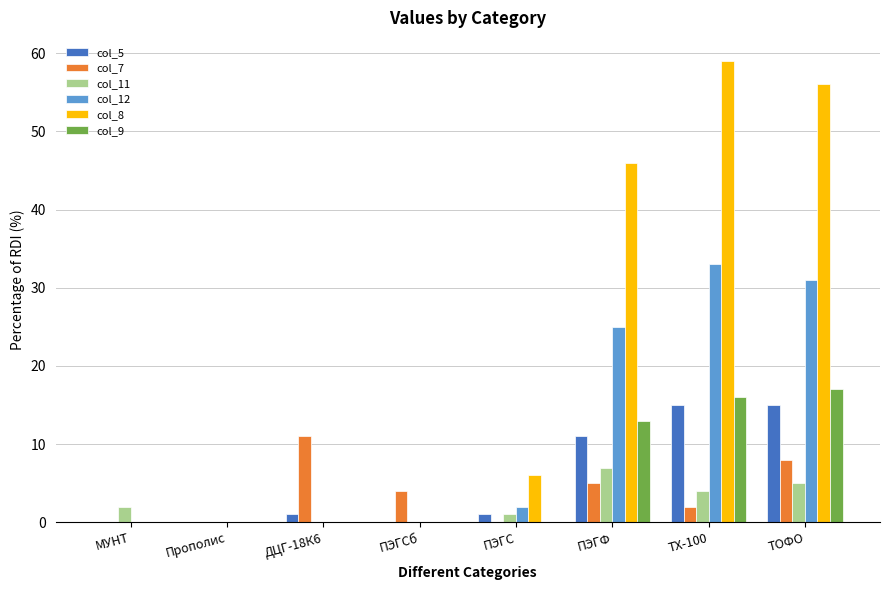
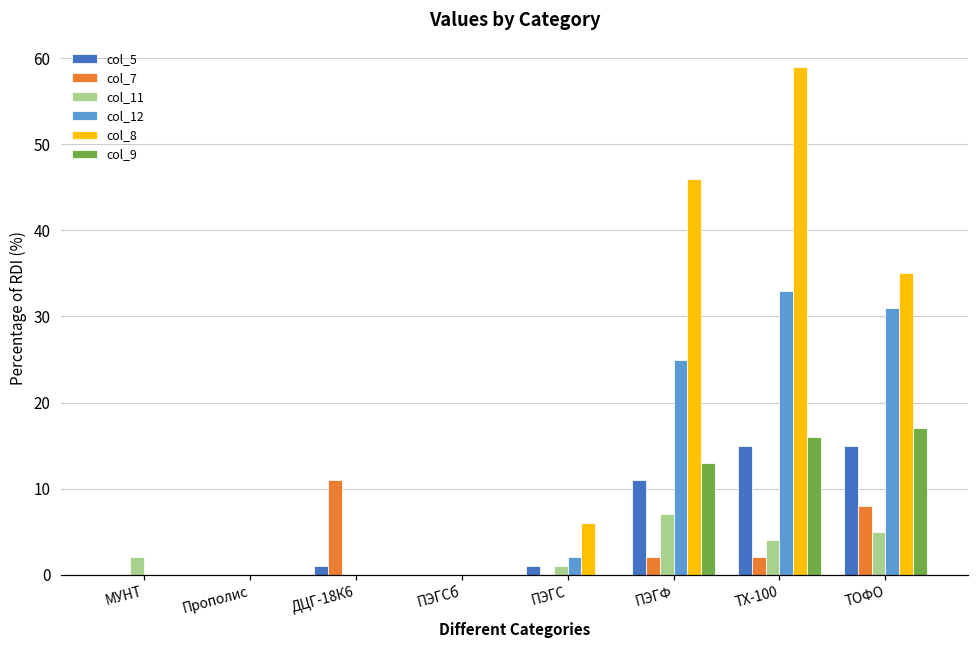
  {
    "col_7": {
      "МУНТ": 0,
      "Прополис": 0,
      "ДЦГ-18К6": 11,
-     "ПЭГСб": 4,
+     "ПЭГСб": 0,
      "ПЭГС": 0,
-     "ПЭГФ": 5,
+     "ПЭГФ": 2,
      "ТХ-100": 2,
      "ТОФО": 8
    },
    "col_11": {
      "МУНТ": 2,
      "Прополис": 0,
      "ДЦГ-18К6": 0,
      "ПЭГСб": 0,
      "ПЭГС": 1,
      "ПЭГФ": 7,
      "ТХ-100": 4,
      "ТОФО": 5
    },
    "col_8": {
      "МУНТ": 0,
      "Прополис": 0,
      "ДЦГ-18К6": 0,
      "ПЭГСб": 0,
      "ПЭГС": 6,
      "ПЭГФ": 46,
      "ТХ-100": 59,
-     "ТОФО": 56
+     "ТОФО": 35
    },
    "col_9": {
      "МУНТ": 0,
      "Прополис": 0,
      "ДЦГ-18К6": 0,
      "ПЭГСб": 0,
      "ПЭГС": 0,
      "ПЭГФ": 13,
      "ТХ-100": 16,
      "ТОФО": 17
    }
  }
